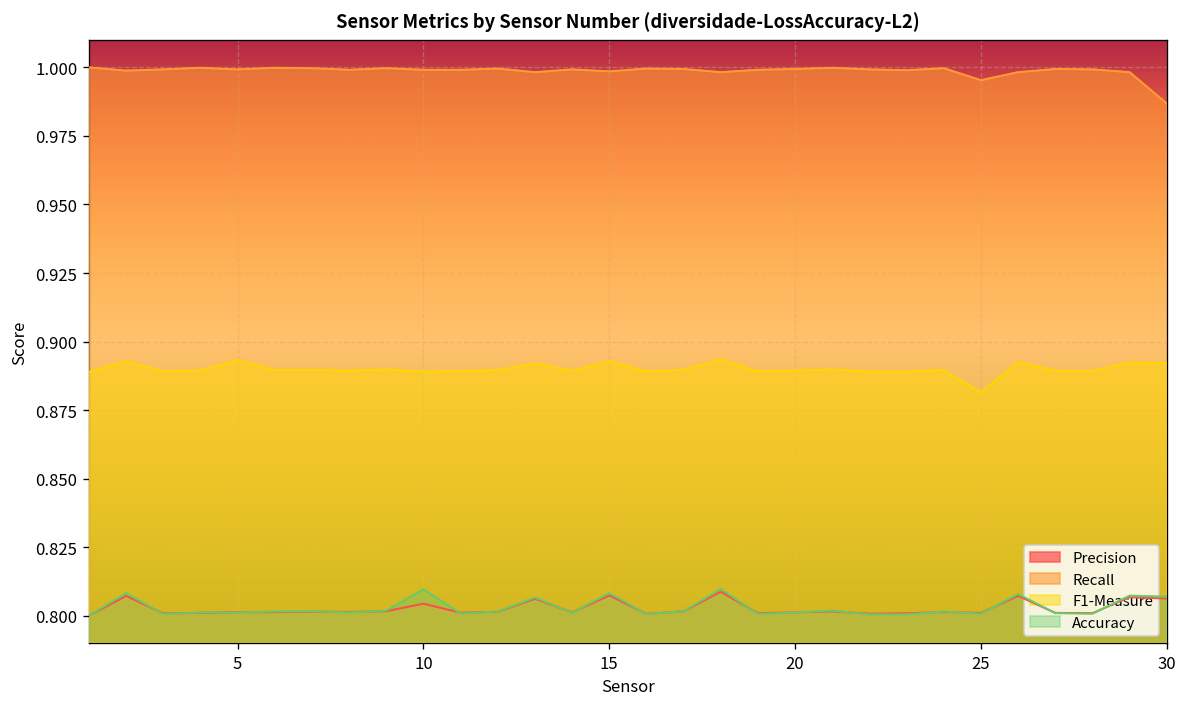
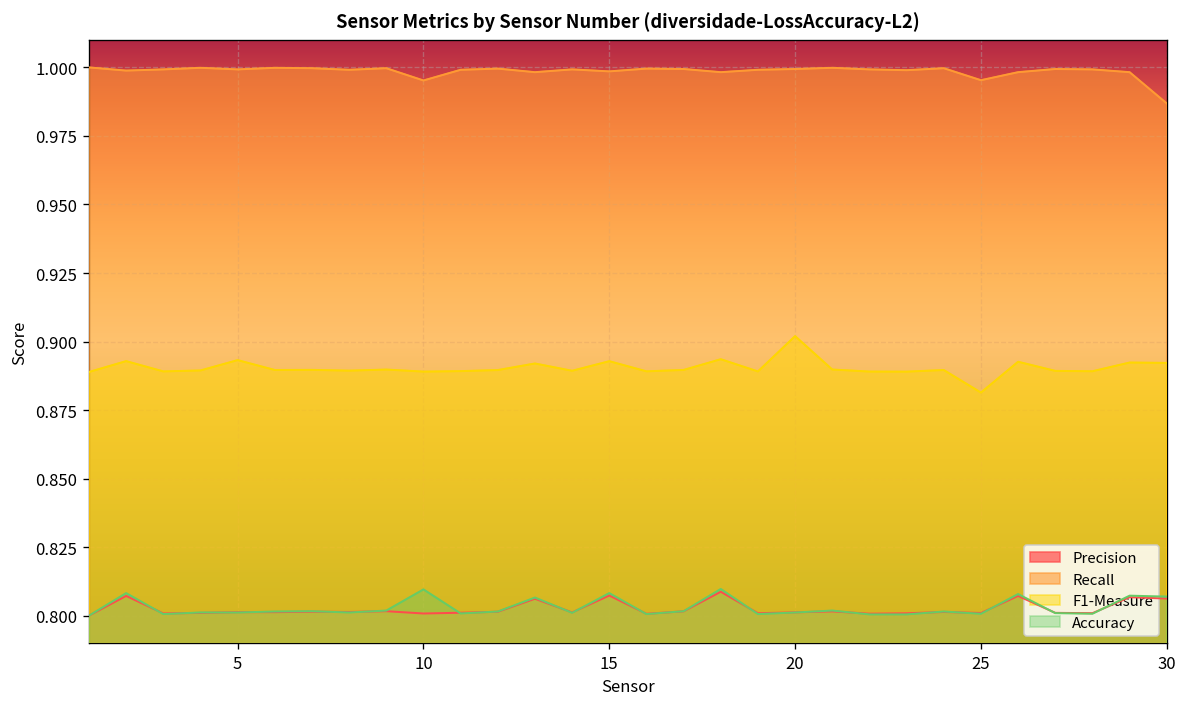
  {
    "Precision": {
-     "10": 0.804
+     "10": 0.801
    },
    "Recall": {
      "5": 0.999,
-     "10": 0.999,
+     "10": 0.995,
      "15": 0.999,
      "20": 0.999,
      "25": 0.995,
      "30": 0.987
    },
    "F1-Measure": {
      "5": 0.893,
      "10": 0.889,
      "15": 0.893,
-     "20": 0.889,
+     "20": 0.902,
      "25": 0.881,
      "30": 0.892
    },
    "Accuracy": {
      "10": 0.810
    }
  }
